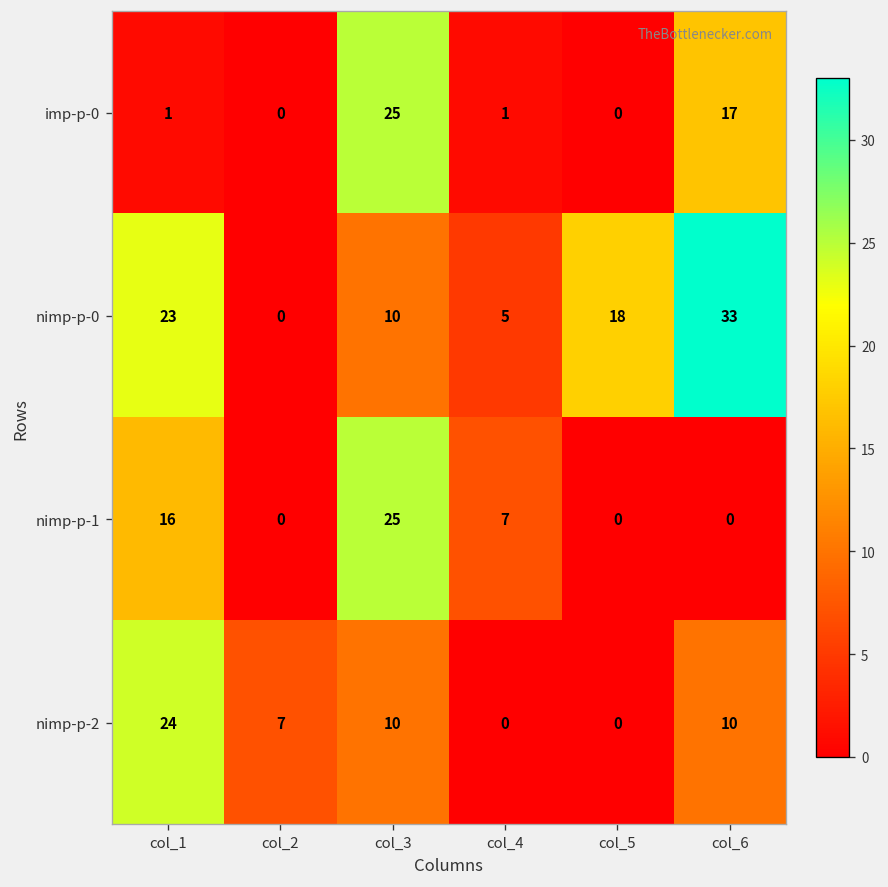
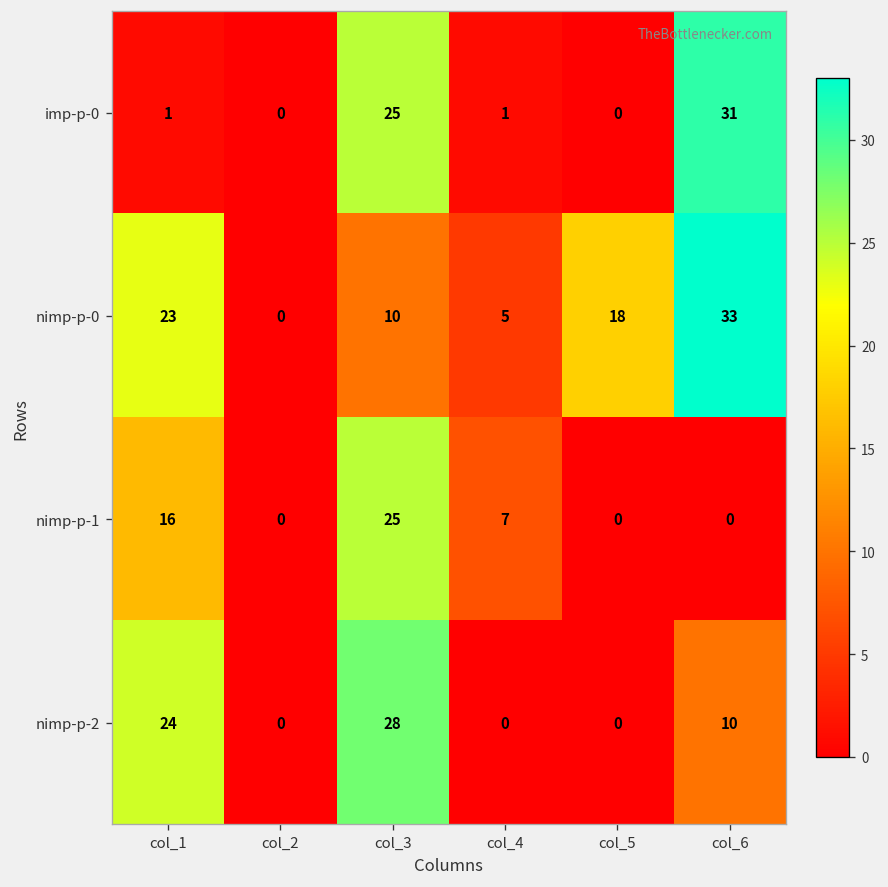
  {
    "imp-p-0": {
      "col_1": 1,
      "col_2": 0,
      "col_3": 25,
      "col_4": 1,
      "col_5": 0,
-     "col_6": 17
+     "col_6": 31
    },
    "nimp-p-0": {
      "col_1": 23,
      "col_2": 0,
      "col_3": 10,
      "col_4": 5,
      "col_5": 18,
      "col_6": 33
    },
    "nimp-p-1": {
      "col_1": 16,
      "col_2": 0,
      "col_3": 25,
      "col_4": 7,
      "col_5": 0,
      "col_6": 0
    },
    "nimp-p-2": {
      "col_1": 24,
-     "col_2": 7,
-     "col_3": 10,
+     "col_2": 0,
+     "col_3": 28,
      "col_4": 0,
      "col_5": 0,
      "col_6": 10
    }
  }
